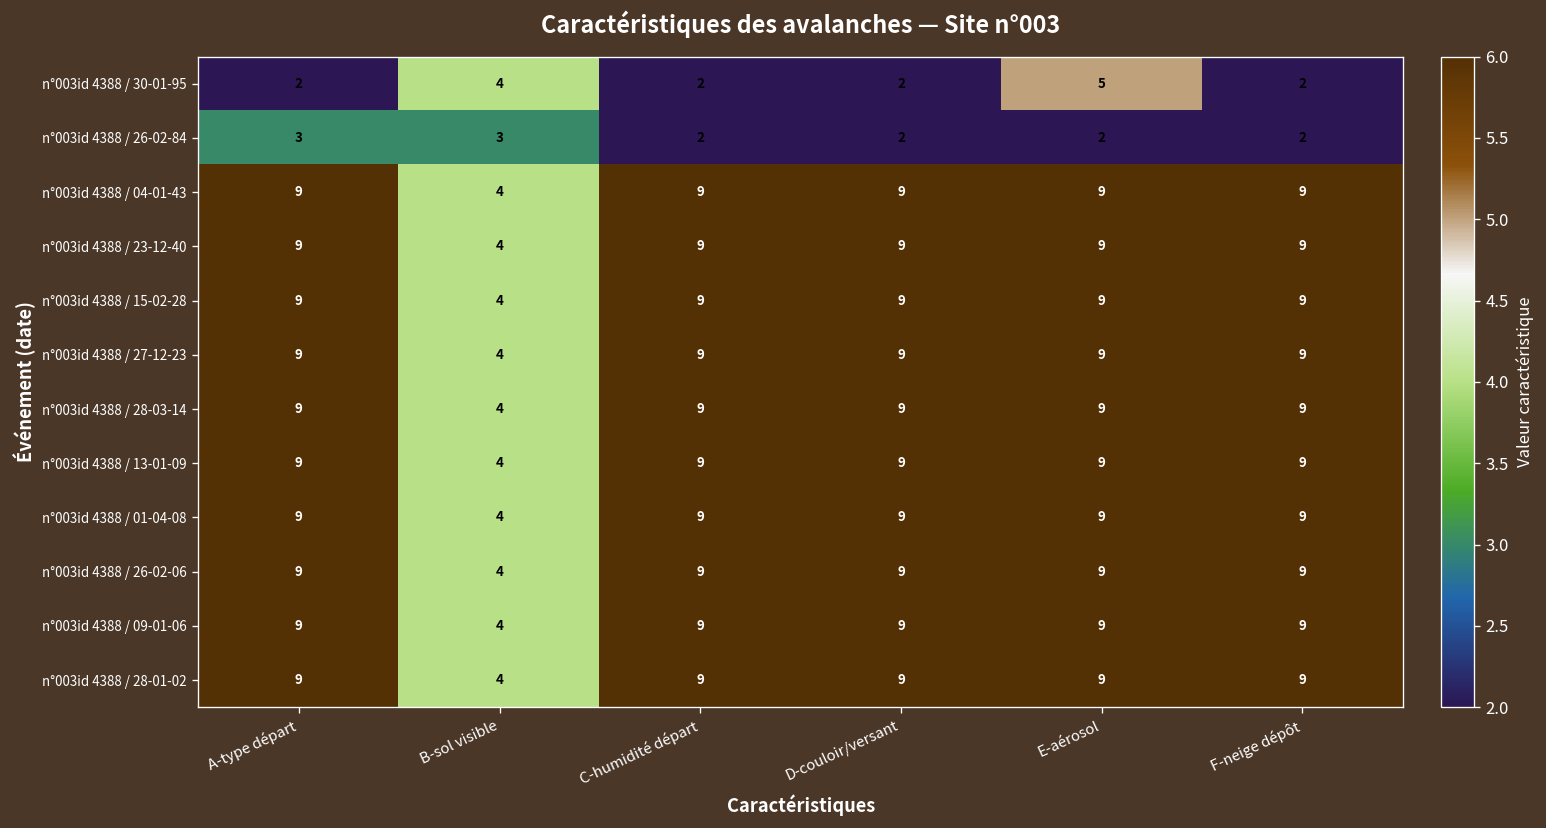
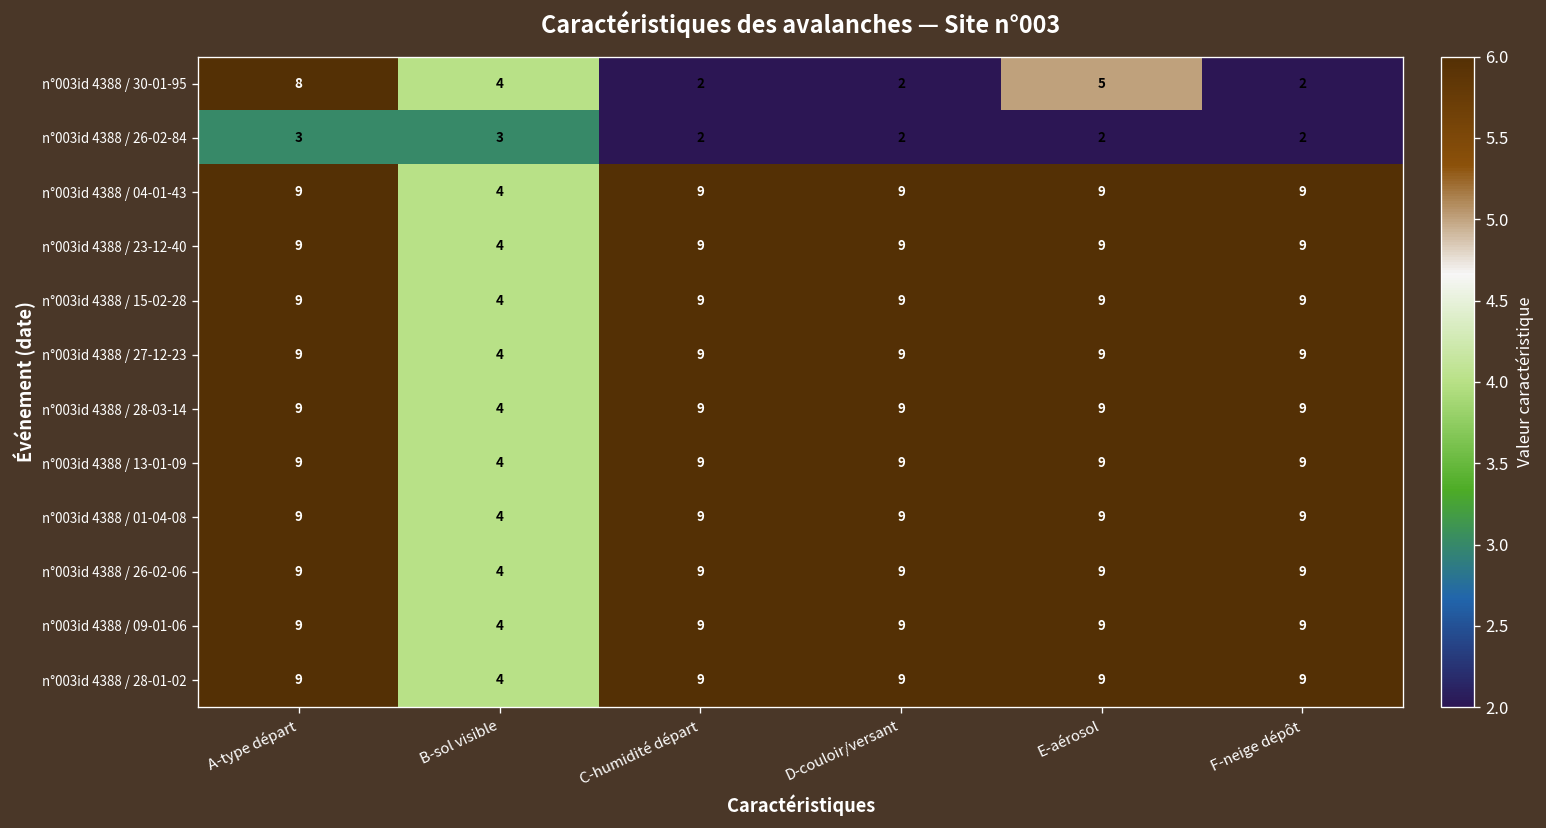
  {
    "n°003id 4388 / 30-01-95": {
-     "A-type départ": 2,
+     "A-type départ": 8,
      "B-sol visible": 4,
      "C-humidité départ": 2,
      "D-couloir/versant": 2,
      "E-aérosol": 5,
      "F-neige dépôt": 2
    },
    "n°003id 4388 / 26-02-84": {
      "A-type départ": 3,
      "B-sol visible": 3,
      "C-humidité départ": 2,
      "D-couloir/versant": 2,
      "E-aérosol": 2,
      "F-neige dépôt": 2
    },
    "n°003id 4388 / 04-01-43": {
      "A-type départ": 9,
      "B-sol visible": 4,
      "C-humidité départ": 9,
      "D-couloir/versant": 9,
      "E-aérosol": 9,
      "F-neige dépôt": 9
    },
    "n°003id 4388 / 23-12-40": {
      "A-type départ": 9,
      "B-sol visible": 4,
      "C-humidité départ": 9,
      "D-couloir/versant": 9,
      "E-aérosol": 9,
      "F-neige dépôt": 9
    },
    "n°003id 4388 / 15-02-28": {
      "A-type départ": 9,
      "B-sol visible": 4,
      "C-humidité départ": 9,
      "D-couloir/versant": 9,
      "E-aérosol": 9,
      "F-neige dépôt": 9
    },
    "n°003id 4388 / 27-12-23": {
      "A-type départ": 9,
      "B-sol visible": 4,
      "C-humidité départ": 9,
      "D-couloir/versant": 9,
      "E-aérosol": 9,
      "F-neige dépôt": 9
    },
    "n°003id 4388 / 28-03-14": {
      "A-type départ": 9,
      "B-sol visible": 4,
      "C-humidité départ": 9,
      "D-couloir/versant": 9,
      "E-aérosol": 9,
      "F-neige dépôt": 9
    },
    "n°003id 4388 / 13-01-09": {
      "A-type départ": 9,
      "B-sol visible": 4,
      "C-humidité départ": 9,
      "D-couloir/versant": 9,
      "E-aérosol": 9,
      "F-neige dépôt": 9
    },
    "n°003id 4388 / 01-04-08": {
      "A-type départ": 9,
      "B-sol visible": 4,
      "C-humidité départ": 9,
      "D-couloir/versant": 9,
      "E-aérosol": 9,
      "F-neige dépôt": 9
    },
    "n°003id 4388 / 26-02-06": {
      "A-type départ": 9,
      "B-sol visible": 4,
      "C-humidité départ": 9,
      "D-couloir/versant": 9,
      "E-aérosol": 9,
      "F-neige dépôt": 9
    },
    "n°003id 4388 / 09-01-06": {
      "A-type départ": 9,
      "B-sol visible": 4,
      "C-humidité départ": 9,
      "D-couloir/versant": 9,
      "E-aérosol": 9,
      "F-neige dépôt": 9
    },
    "n°003id 4388 / 28-01-02": {
      "A-type départ": 9,
      "B-sol visible": 4,
      "C-humidité départ": 9,
      "D-couloir/versant": 9,
      "E-aérosol": 9,
      "F-neige dépôt": 9
    }
  }
